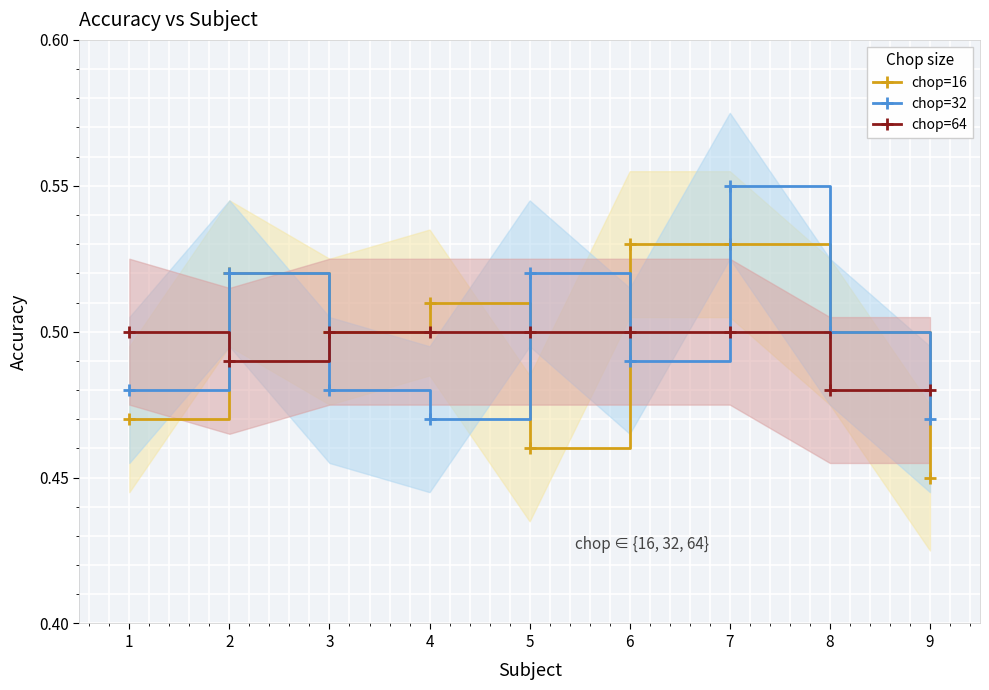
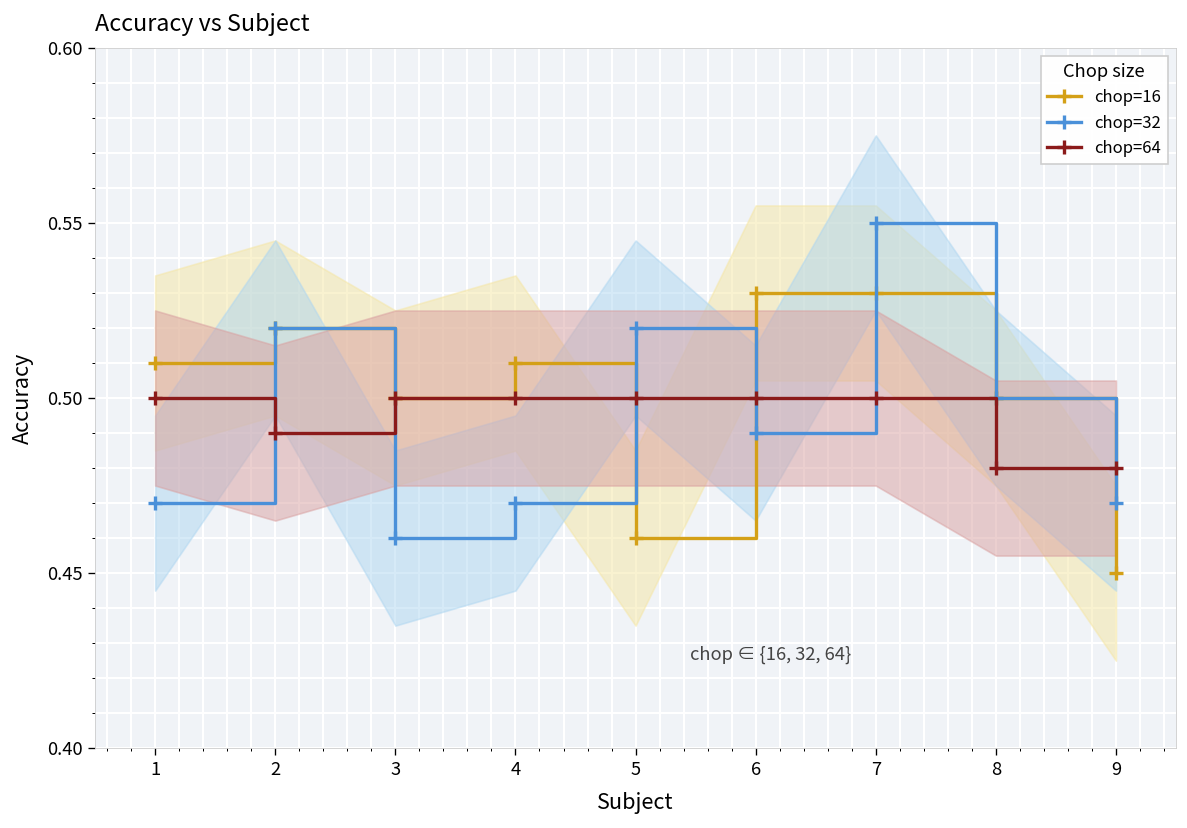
  {
    "chop=16": {
-     "1": 0.47,
+     "1": 0.51,
      "4": 0.51,
      "5": 0.46,
      "6": 0.53,
      "7": 0.53,
      "9": 0.45
    },
    "chop=32": {
-     "1": 0.48,
-     "3": 0.48,
+     "1": 0.47,
+     "3": 0.46,
      "4": 0.47,
      "5": 0.52,
      "6": 0.49,
      "7": 0.55,
      "9": 0.47
    },
    "chop=64": {
      "1": 0.50,
      "2": 0.49,
      "4": 0.50,
      "5": 0.50,
      "6": 0.50,
      "7": 0.50,
      "8": 0.48,
      "9": 0.48
    }
  }
